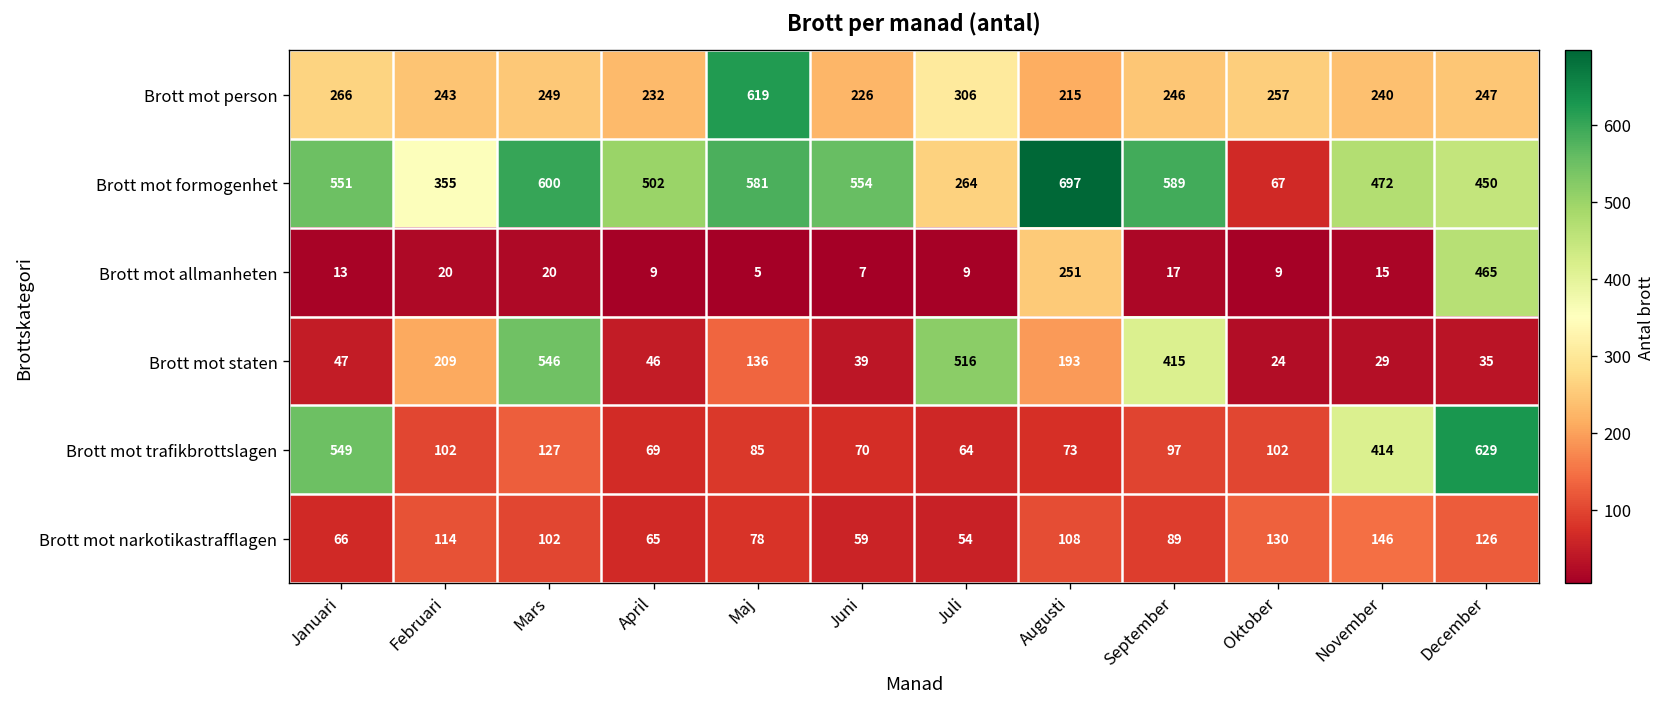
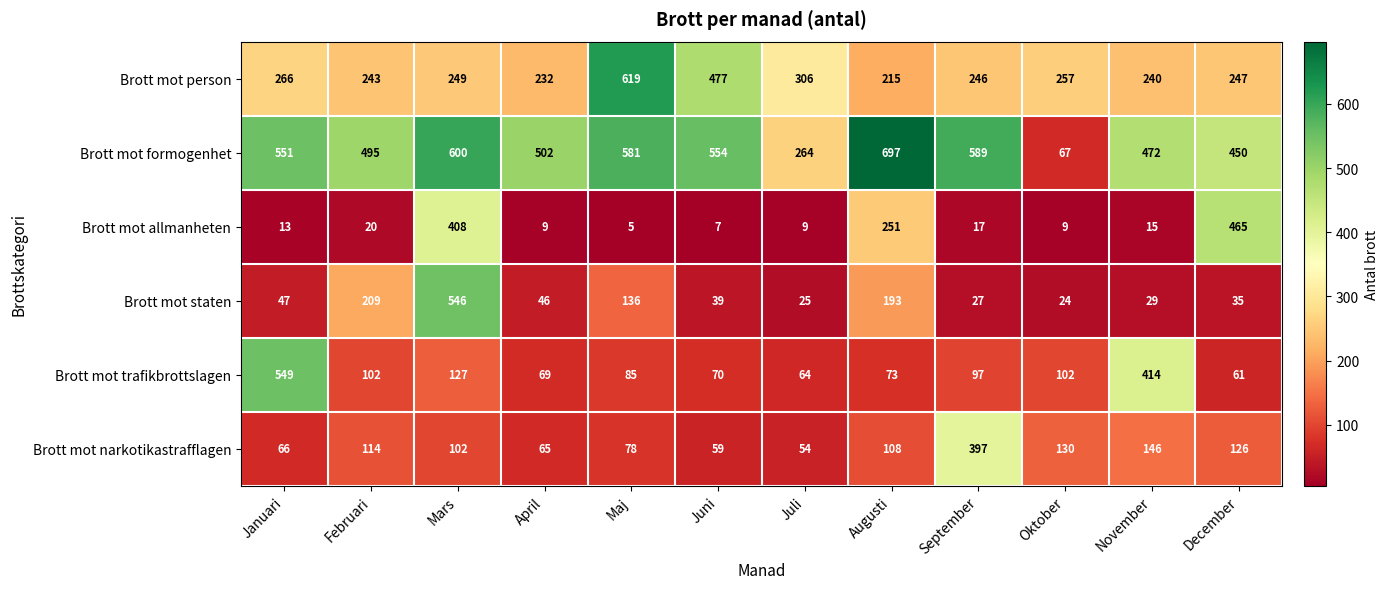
  {
    "Brott mot person": {
      "Januari": 266,
      "Februari": 243,
      "Mars": 249,
      "April": 232,
      "Maj": 619,
-     "Juni": 226,
+     "Juni": 477,
      "Juli": 306,
      "Augusti": 215,
      "September": 246,
      "Oktober": 257,
      "November": 240,
      "December": 247
    },
    "Brott mot formogenhet": {
      "Januari": 551,
-     "Februari": 355,
+     "Februari": 495,
      "Mars": 600,
      "April": 502,
      "Maj": 581,
      "Juni": 554,
      "Juli": 264,
      "Augusti": 697,
      "September": 589,
      "Oktober": 67,
      "November": 472,
      "December": 450
    },
    "Brott mot allmanheten": {
      "Januari": 13,
      "Februari": 20,
-     "Mars": 20,
+     "Mars": 408,
      "April": 9,
      "Maj": 5,
      "Juni": 7,
      "Juli": 9,
      "Augusti": 251,
      "September": 17,
      "Oktober": 9,
      "November": 15,
      "December": 465
    },
    "Brott mot staten": {
      "Januari": 47,
      "Februari": 209,
      "Mars": 546,
      "April": 46,
      "Maj": 136,
      "Juni": 39,
-     "Juli": 516,
+     "Juli": 25,
      "Augusti": 193,
-     "September": 415,
+     "September": 27,
      "Oktober": 24,
      "November": 29,
      "December": 35
    },
    "Brott mot trafikbrottslagen": {
      "Januari": 549,
      "Februari": 102,
      "Mars": 127,
      "April": 69,
      "Maj": 85,
      "Juni": 70,
      "Juli": 64,
      "Augusti": 73,
      "September": 97,
      "Oktober": 102,
      "November": 414,
-     "December": 629
+     "December": 61
    },
    "Brott mot narkotikastrafflagen": {
      "Januari": 66,
      "Februari": 114,
      "Mars": 102,
      "April": 65,
      "Maj": 78,
      "Juni": 59,
      "Juli": 54,
      "Augusti": 108,
-     "September": 89,
+     "September": 397,
      "Oktober": 130,
      "November": 146,
      "December": 126
    }
  }
